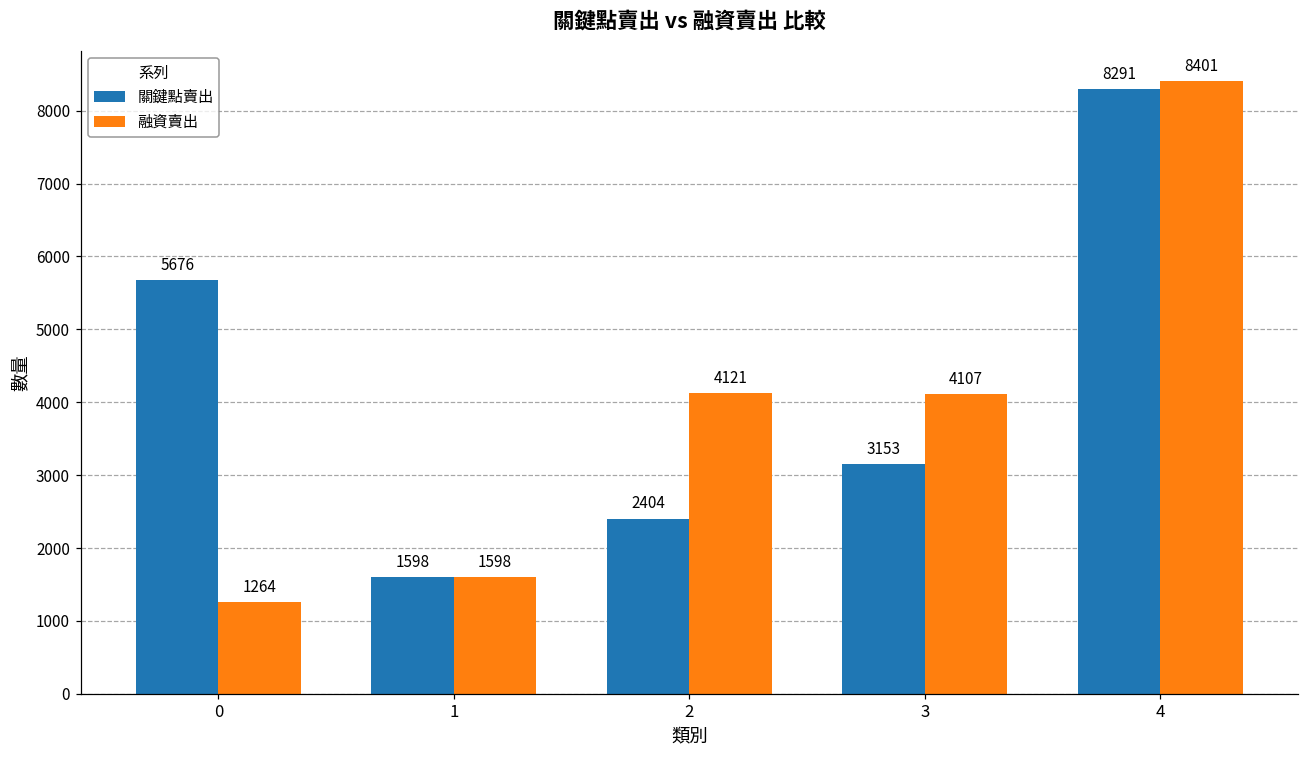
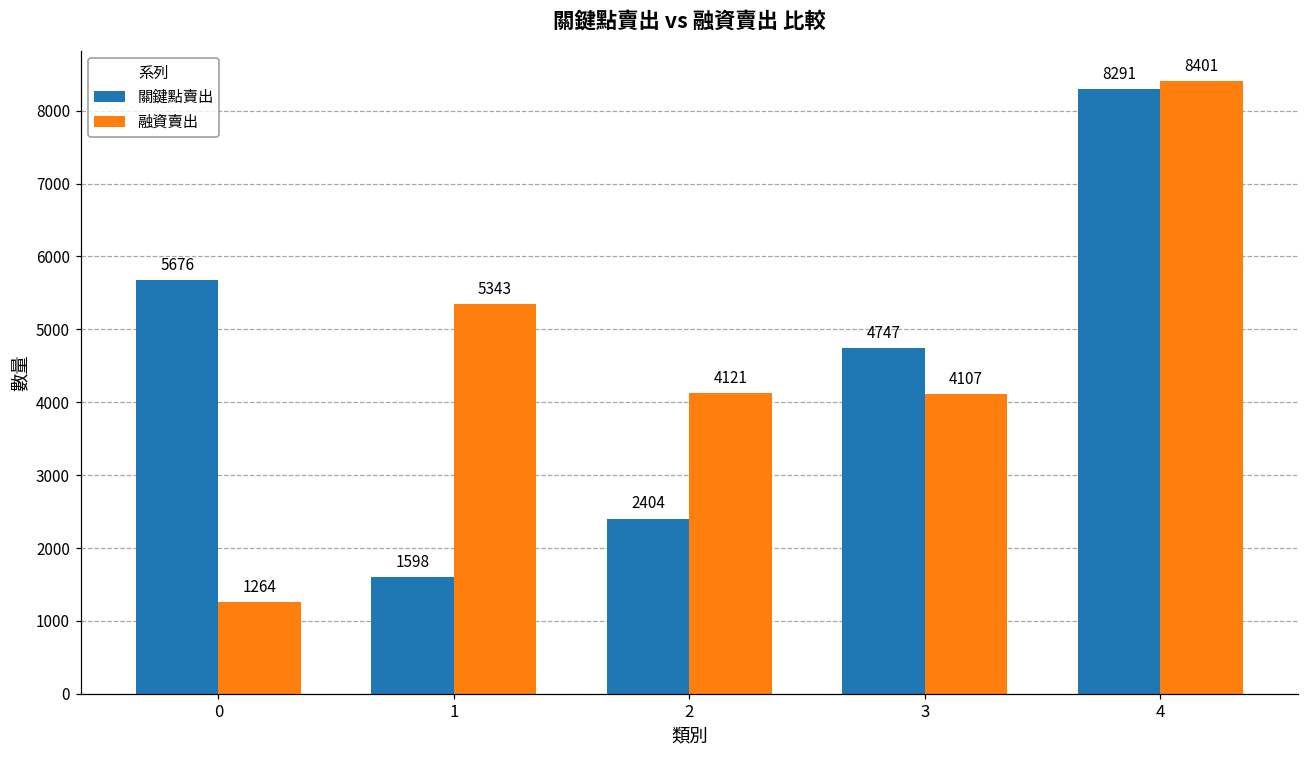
  {
    "關鍵點賣出": {
      "0": 5676,
      "1": 1598,
      "2": 2404,
-     "3": 3153,
+     "3": 4747,
      "4": 8291
    },
    "融資賣出": {
      "0": 1264,
-     "1": 1598,
+     "1": 5343,
      "2": 4121,
      "3": 4107,
      "4": 8401
    }
  }
